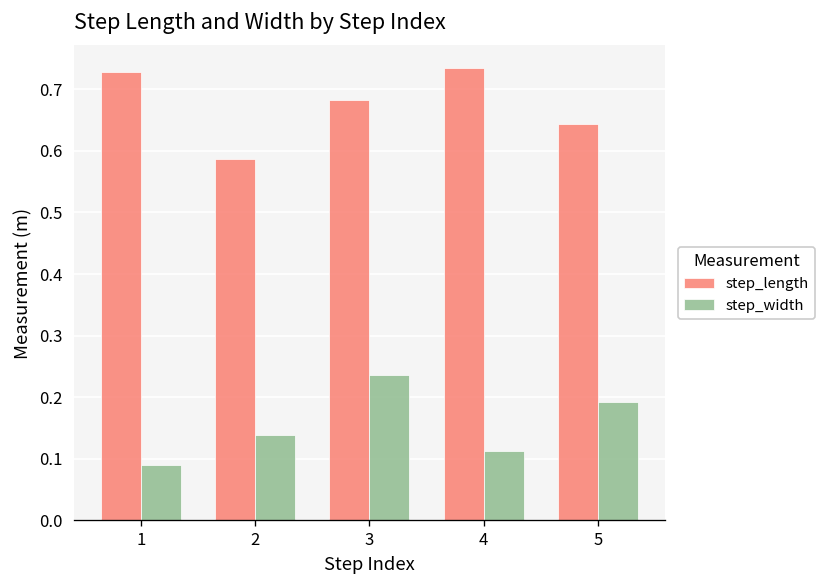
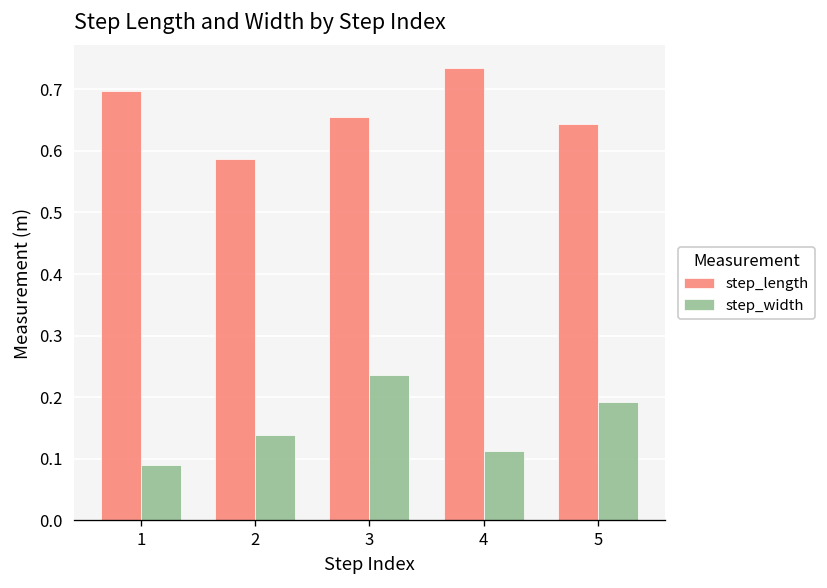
  {
    "step_length": {
-     "1": 0.73,
+     "1": 0.70,
      "2": 0.59,
-     "3": 0.68,
+     "3": 0.65,
      "4": 0.73,
      "5": 0.64
    },
    "step_width": {
      "1": 0.09,
      "2": 0.14,
      "3": 0.24,
      "4": 0.11,
      "5": 0.19
    }
  }
